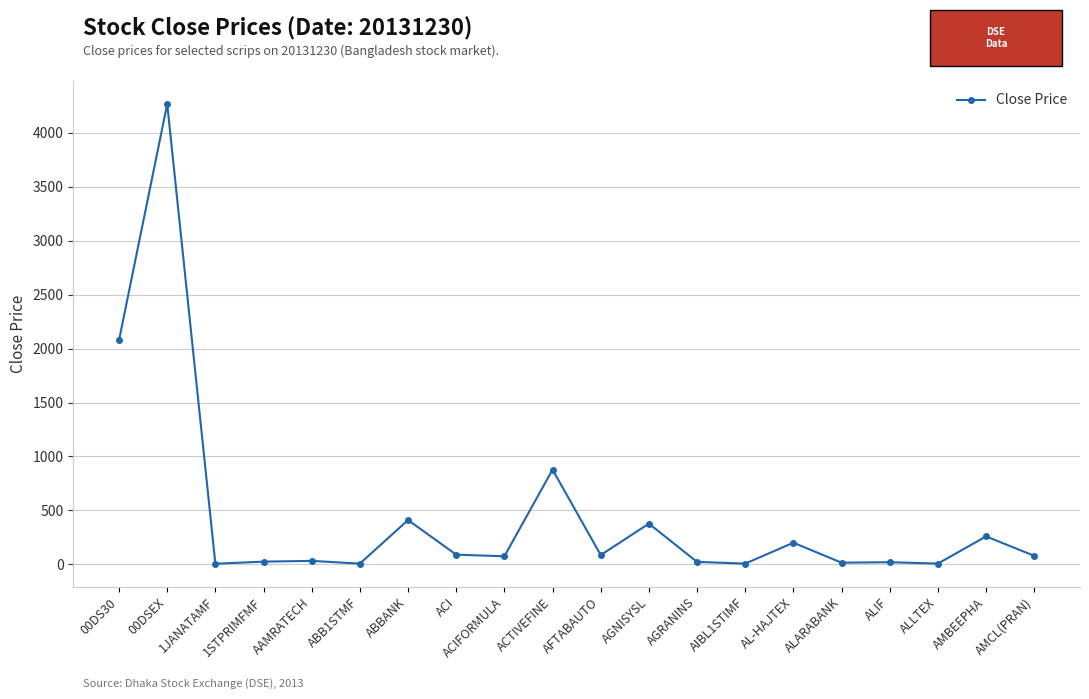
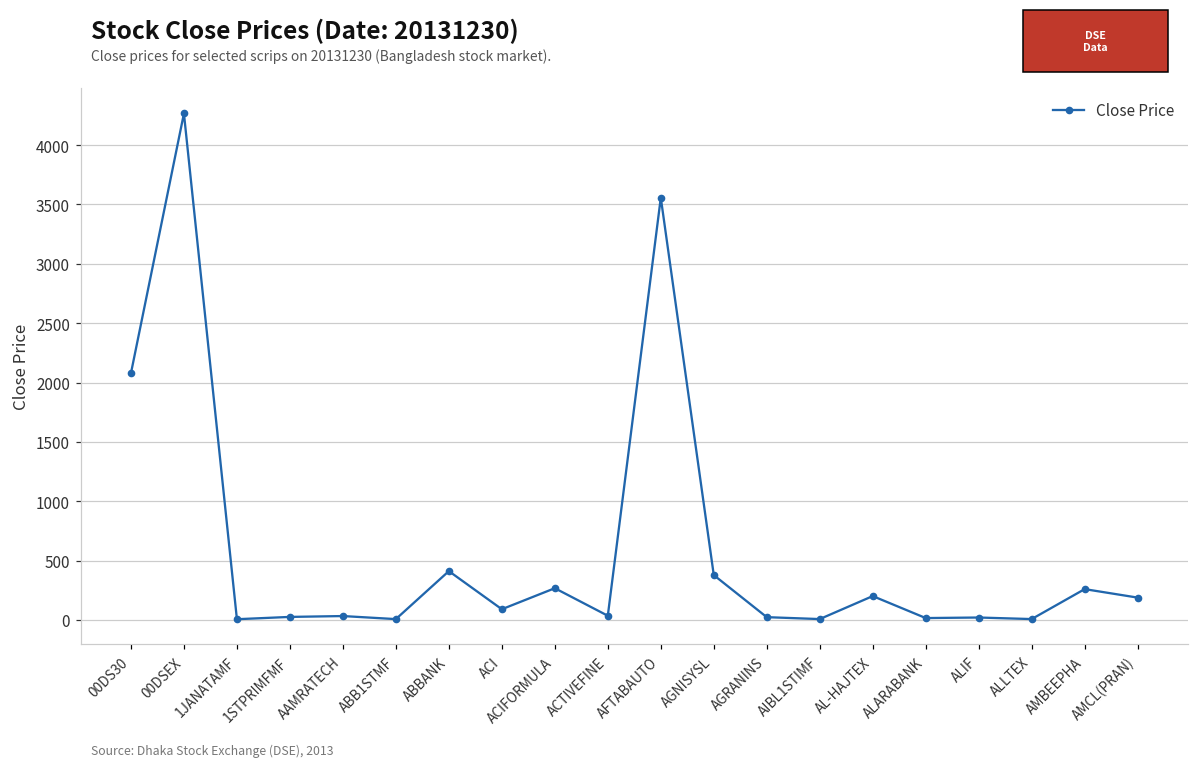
  {
    "00DS30": 2080,
    "00DSEX": 4270,
    "1JANATAMF": 10,
    "1STPRIMFMF": 30,
    "AAMRATECH": 30,
    "ABB1STMF": 10,
    "ABBANK": 410,
    "ACI": 90,
-   "ACIFORMULA": 80,
-   "ACTIVEFINE": 880,
-   "AFTABAUTO": 90,
+   "ACIFORMULA": 270,
+   "ACTIVEFINE": 40,
+   "AFTABAUTO": 3560,
    "AGNISYSL": 380,
    "AGRANINS": 20,
    "AIBL1STIMF": 10,
    "AL-HAJTEX": 200,
    "ALARABANK": 20,
    "ALIF": 20,
    "ALLTEX": 10,
    "AMBEEPHA": 260,
-   "AMCL(PRAN)": 80
+   "AMCL(PRAN)": 190
  }
